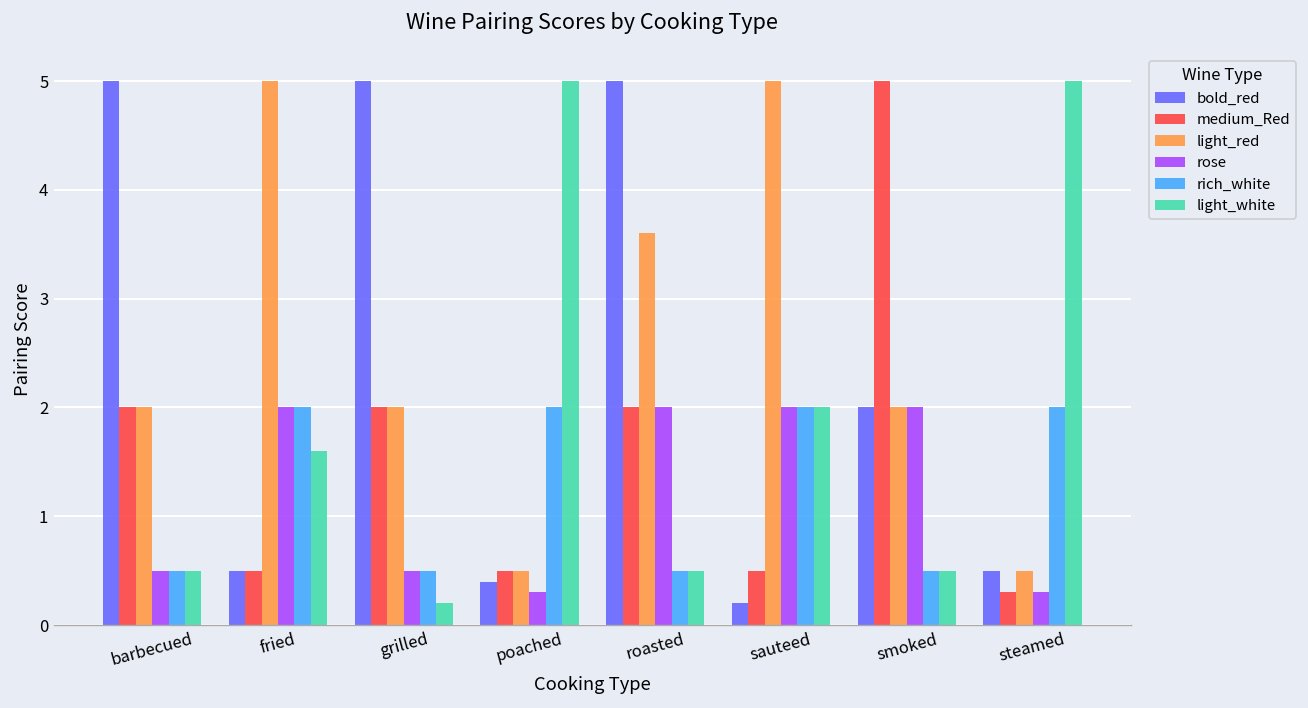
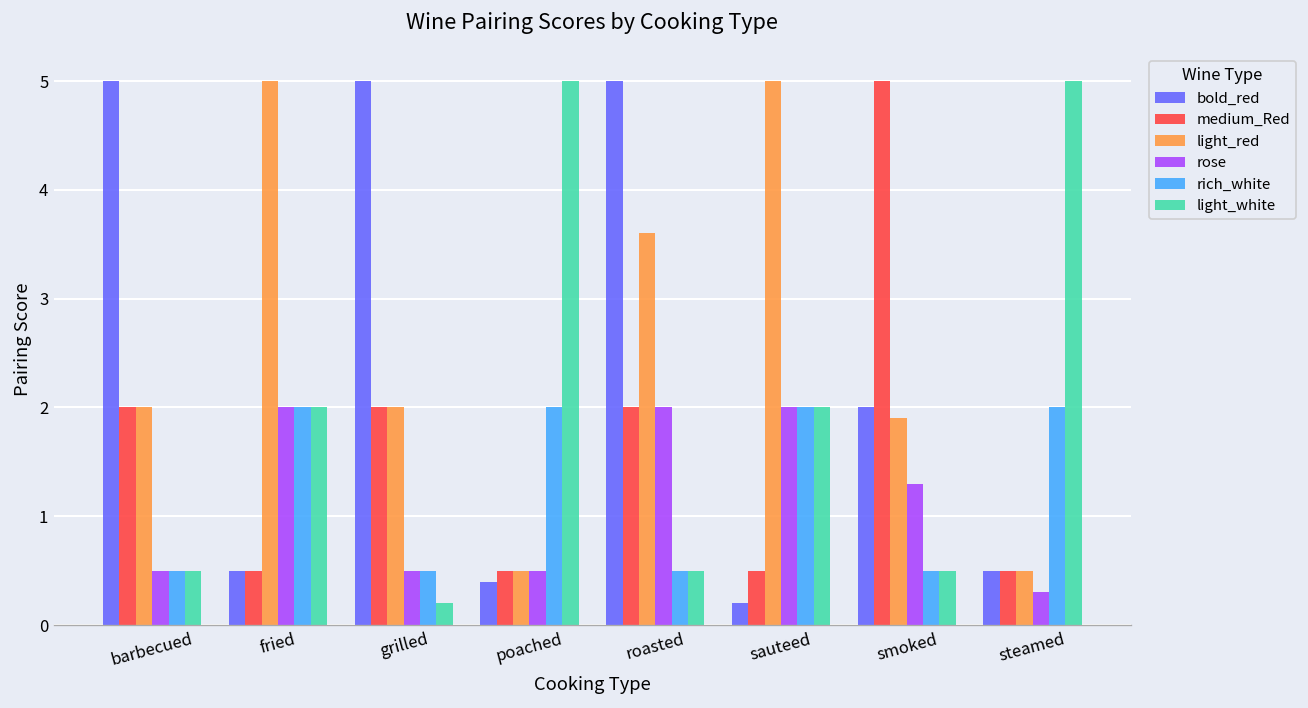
  {
    "bold_red": {
      "barbecued": 5.0,
      "fried": 0.5,
      "grilled": 5.0,
      "poached": 0.4,
      "roasted": 5.0,
      "sauteed": 0.2,
      "smoked": 2.0,
      "steamed": 0.5
    },
    "medium_Red": {
      "barbecued": 2.0,
      "fried": 0.5,
      "grilled": 2.0,
      "poached": 0.5,
      "roasted": 2.0,
      "sauteed": 0.5,
      "smoked": 5.0,
-     "steamed": 0.3
+     "steamed": 0.5
    },
    "light_red": {
      "barbecued": 2.0,
      "fried": 5.0,
      "grilled": 2.0,
      "poached": 0.5,
      "roasted": 3.6,
      "sauteed": 5.0,
-     "smoked": 2.0,
+     "smoked": 1.9,
      "steamed": 0.5
    },
    "rose": {
      "barbecued": 0.5,
      "fried": 2.0,
      "grilled": 0.5,
-     "poached": 0.3,
+     "poached": 0.5,
      "roasted": 2.0,
      "sauteed": 2.0,
-     "smoked": 2.0,
+     "smoked": 1.3,
      "steamed": 0.3
    },
    "rich_white": {
      "barbecued": 0.5,
      "fried": 2.0,
      "grilled": 0.5,
      "poached": 2.0,
      "roasted": 0.5,
      "sauteed": 2.0,
      "smoked": 0.5,
      "steamed": 2.0
    },
    "light_white": {
      "barbecued": 0.5,
-     "fried": 1.6,
+     "fried": 2.0,
      "grilled": 0.2,
      "poached": 5.0,
      "roasted": 0.5,
      "sauteed": 2.0,
      "smoked": 0.5,
      "steamed": 5.0
    }
  }
